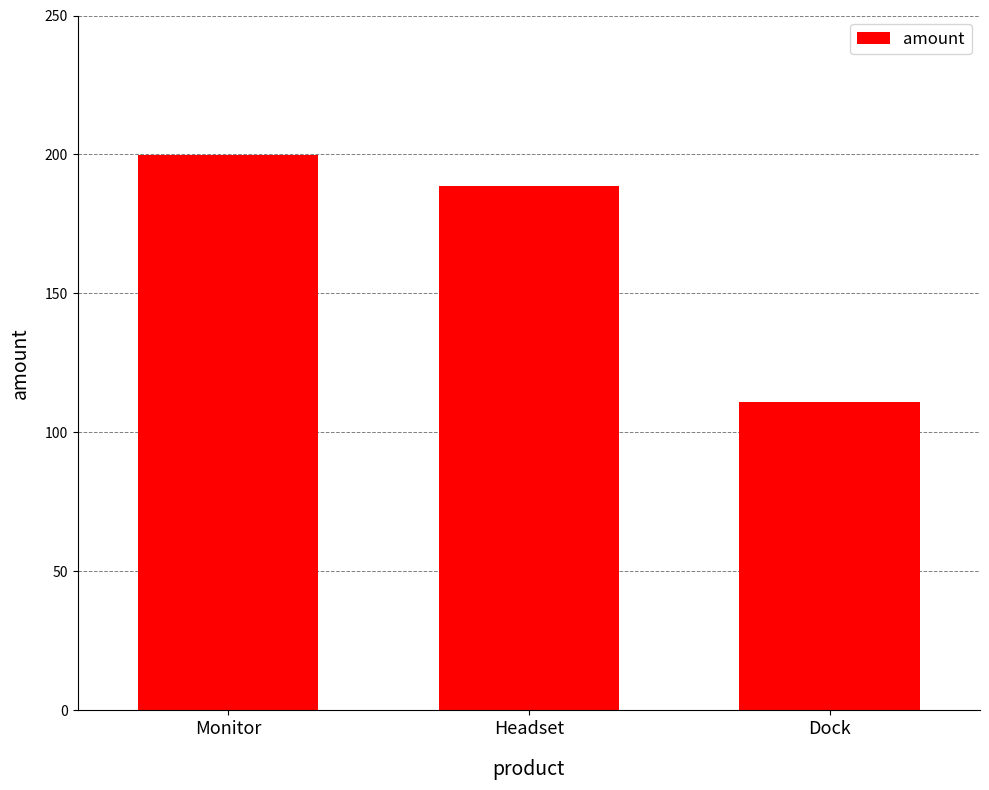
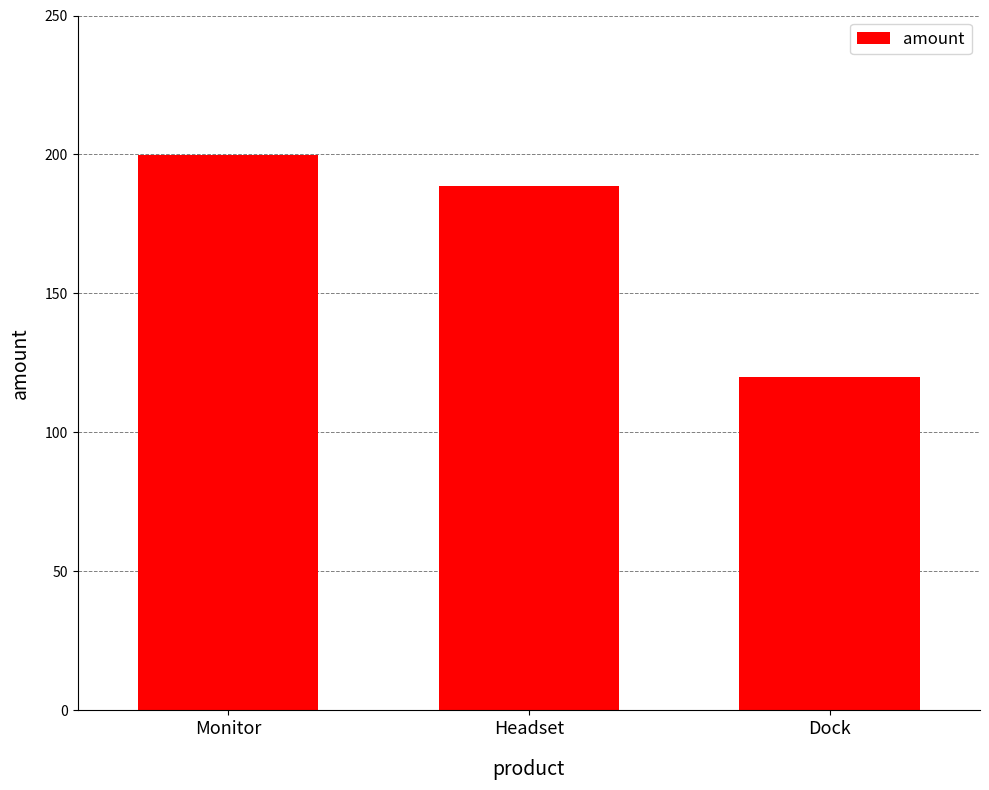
  {
    "Monitor": 200,
    "Headset": 189,
-   "Dock": 111
+   "Dock": 120
  }
